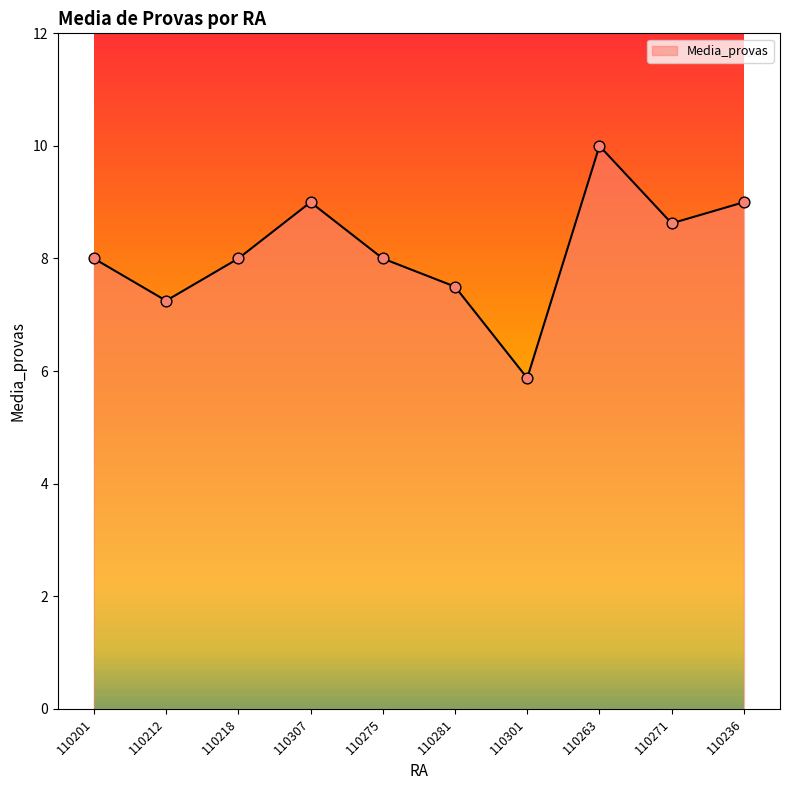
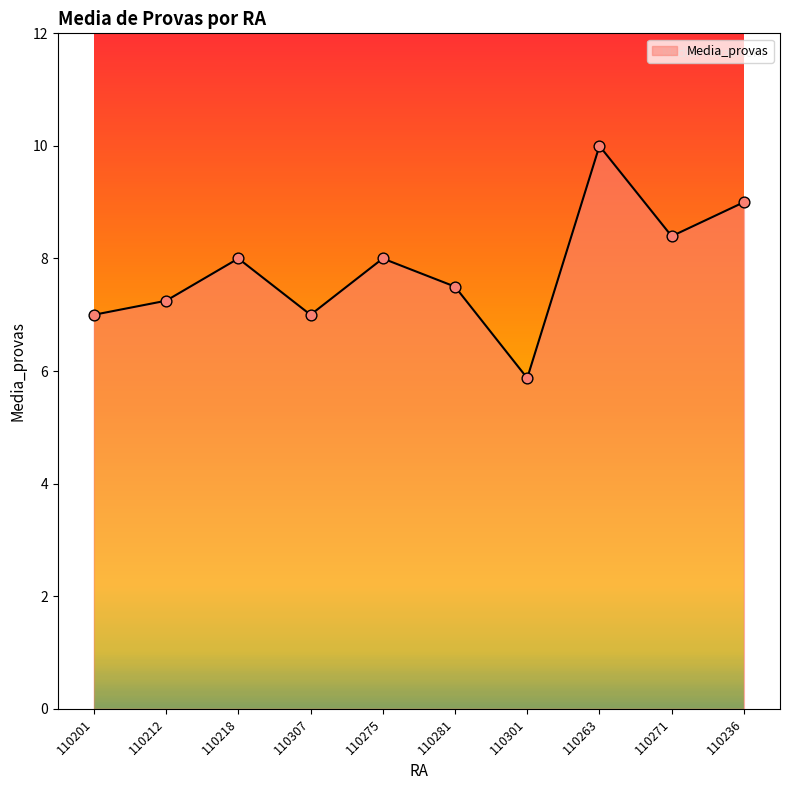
  {
-   "110201": 8,
+   "110201": 7,
    "110212": 7.3,
    "110218": 8.0,
-   "110307": 9,
+   "110307": 7,
    "110275": 8.0,
    "110281": 7.5,
    "110301": 5.9,
    "110263": 10.0,
-   "110271": 8.6,
+   "110271": 8.4,
    "110236": 9.0
  }
